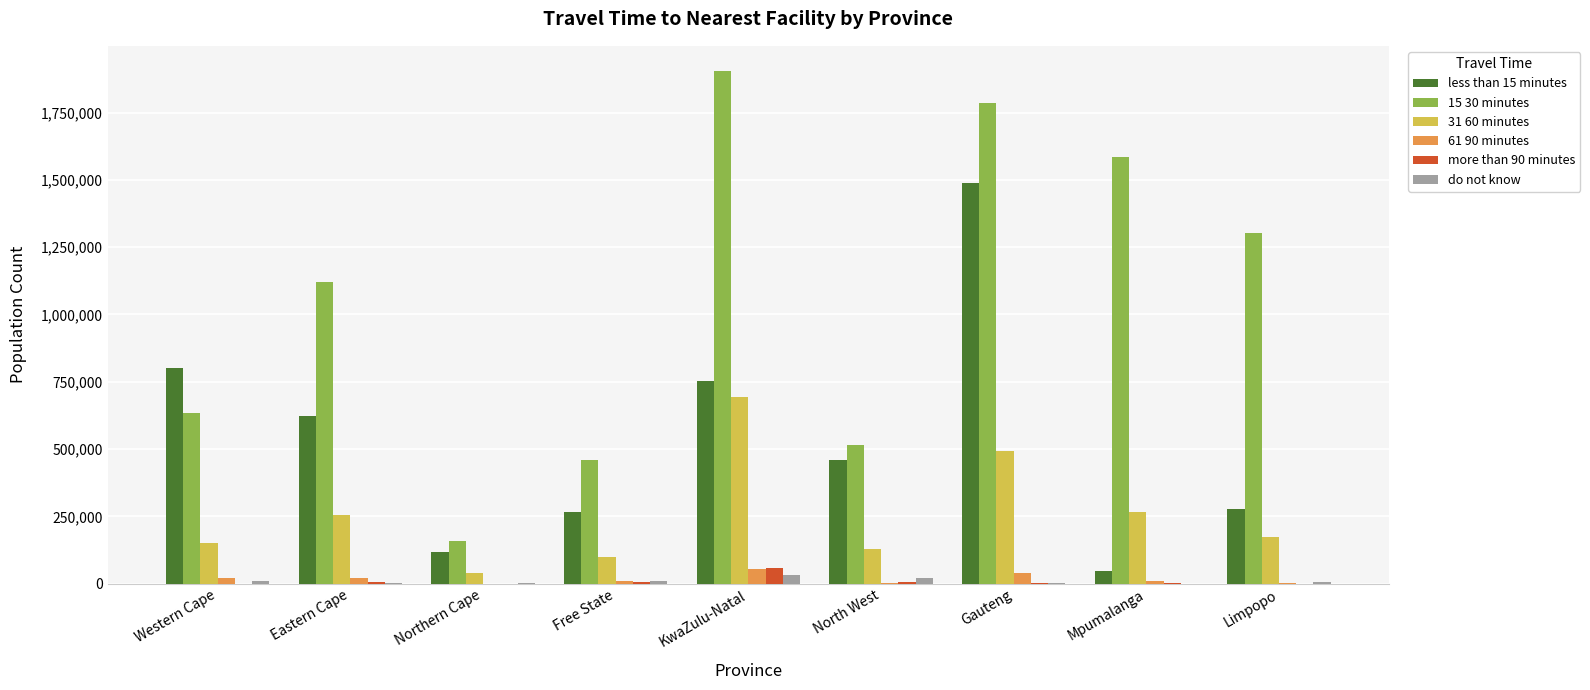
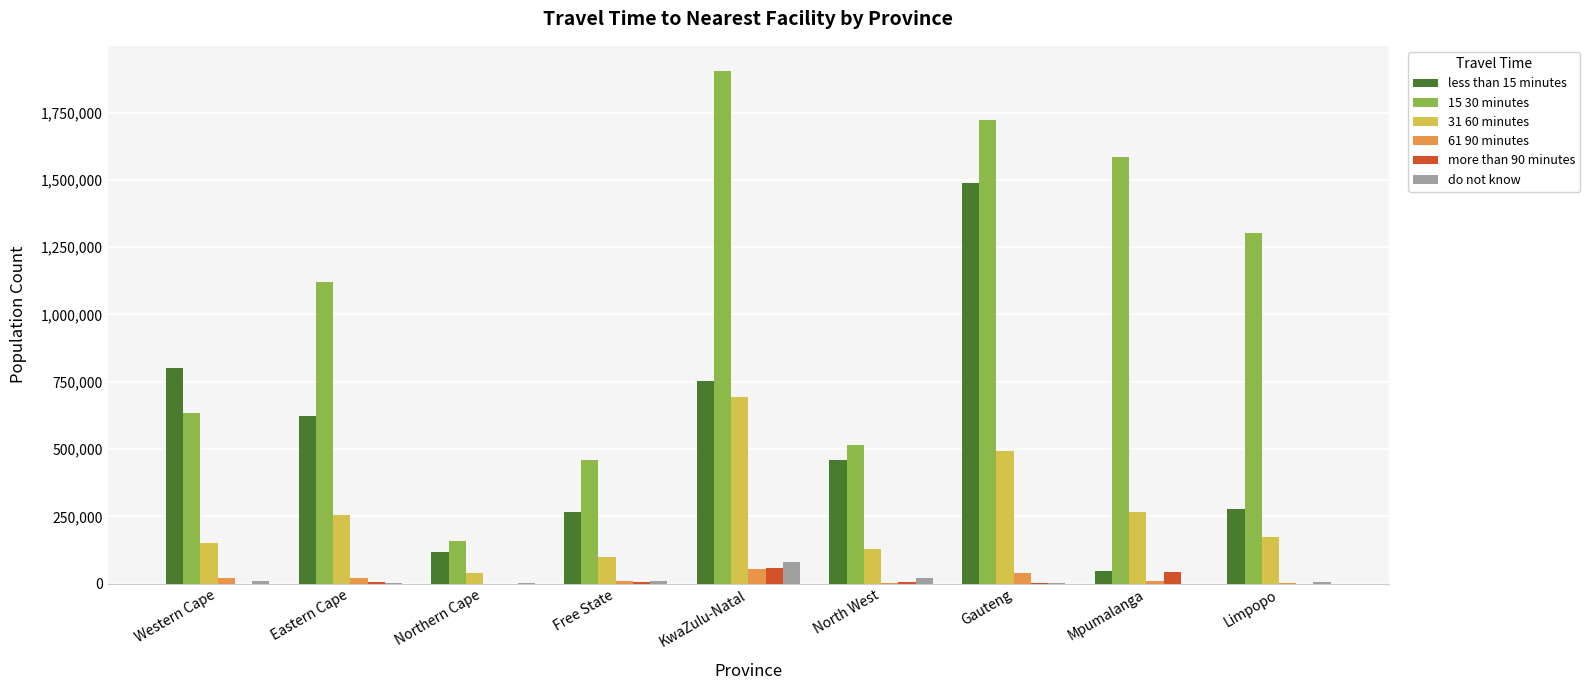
  {
    "less than 15 minutes": {
      "Western Cape": "800,000",
      "Eastern Cape": "620,000",
      "Northern Cape": "120,000",
      "Free State": "270,000",
      "KwaZulu-Natal": "750,000",
      "North West": "460,000",
      "Gauteng": "1,490,000",
      "Mpumalanga": "50,000",
      "Limpopo": "280,000"
    },
    "15 30 minutes": {
      "Western Cape": "630,000",
      "Eastern Cape": "1,120,000",
      "Northern Cape": "160,000",
      "Free State": "460,000",
      "KwaZulu-Natal": "1,900,000",
      "North West": "510,000",
-     "Gauteng": "1,790,000",
+     "Gauteng": "1,720,000",
      "Mpumalanga": "1,580,000",
      "Limpopo": "1,300,000"
    },
    "more than 90 minutes": {
      "KwaZulu-Natal": "60,000",
-     "Mpumalanga": "0"
+     "Mpumalanga": "40,000"
    },
    "do not know": {
      "Western Cape": "10,000",
-     "KwaZulu-Natal": "30,000",
+     "KwaZulu-Natal": "80,000",
      "North West": "20,000",
      "Mpumalanga": "0"
    }
  }
